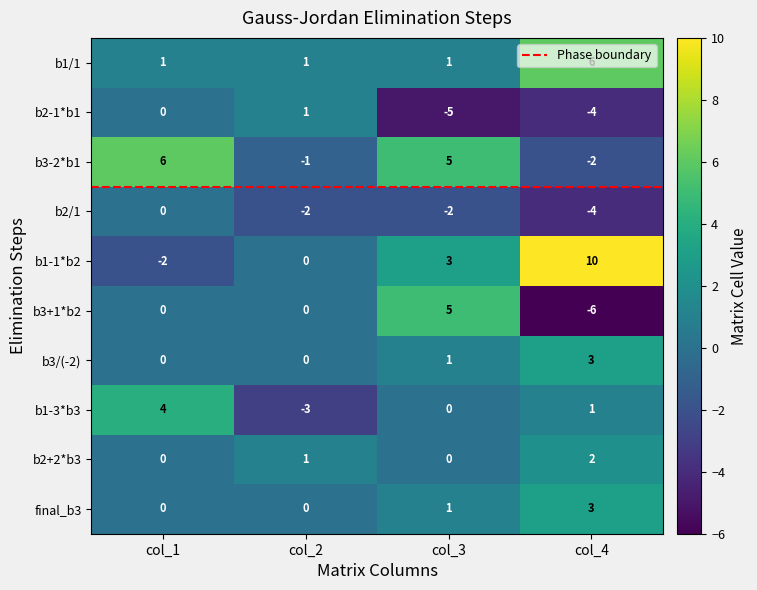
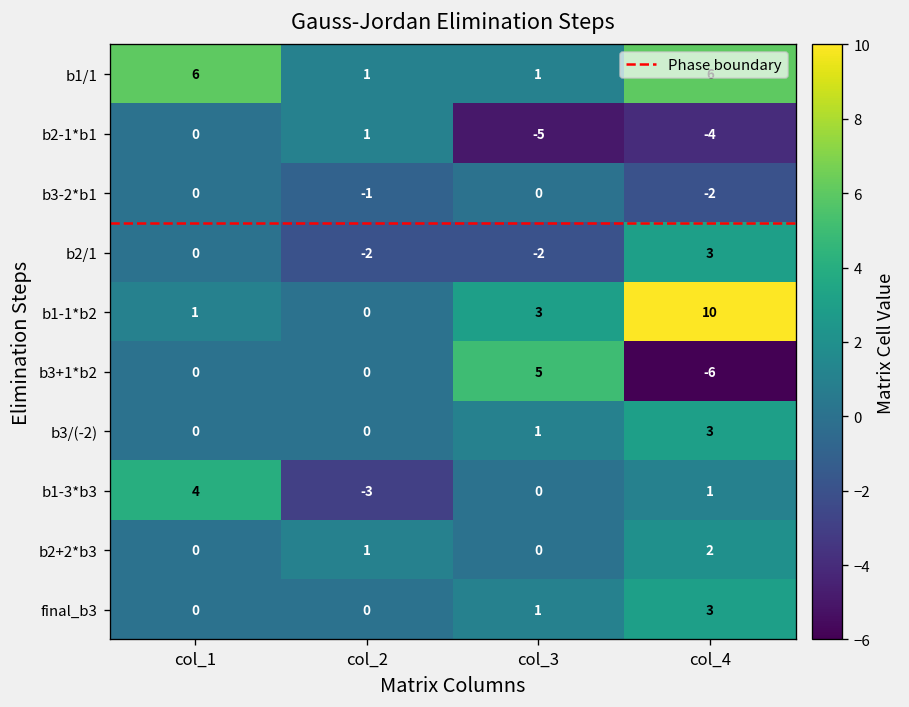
  {
    "b1/1": {
-     "col_1": 1,
+     "col_1": 6,
      "col_2": 1,
      "col_3": 1
    },
    "b2-1*b1": {
      "col_1": 0,
      "col_2": 1,
      "col_3": -5,
      "col_4": -4
    },
    "b3-2*b1": {
-     "col_1": 6,
+     "col_1": 0,
      "col_2": -1,
-     "col_3": 5,
+     "col_3": 0,
      "col_4": -2
    },
    "b2/1": {
      "col_1": 0,
      "col_2": -2,
      "col_3": -2,
-     "col_4": -4
+     "col_4": 3
    },
    "b1-1*b2": {
-     "col_1": -2,
+     "col_1": 1,
      "col_2": 0,
      "col_3": 3,
      "col_4": 10
    },
    "b3+1*b2": {
      "col_1": 0,
      "col_2": 0,
      "col_3": 5,
      "col_4": -6
    },
    "b3/(-2)": {
      "col_1": 0,
      "col_2": 0,
      "col_3": 1,
      "col_4": 3
    },
    "b1-3*b3": {
      "col_1": 4,
      "col_2": -3,
      "col_3": 0,
      "col_4": 1
    },
    "b2+2*b3": {
      "col_1": 0,
      "col_2": 1,
      "col_3": 0,
      "col_4": 2
    },
    "final_b3": {
      "col_1": 0,
      "col_2": 0,
      "col_3": 1,
      "col_4": 3
    }
  }
